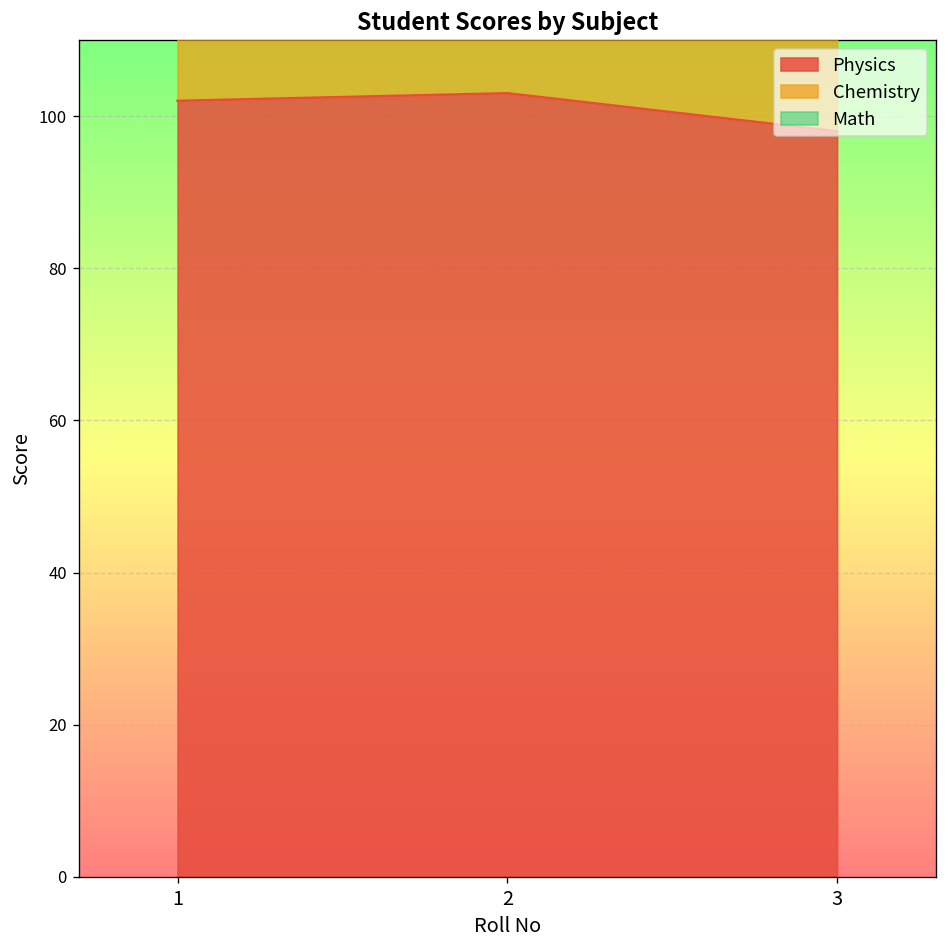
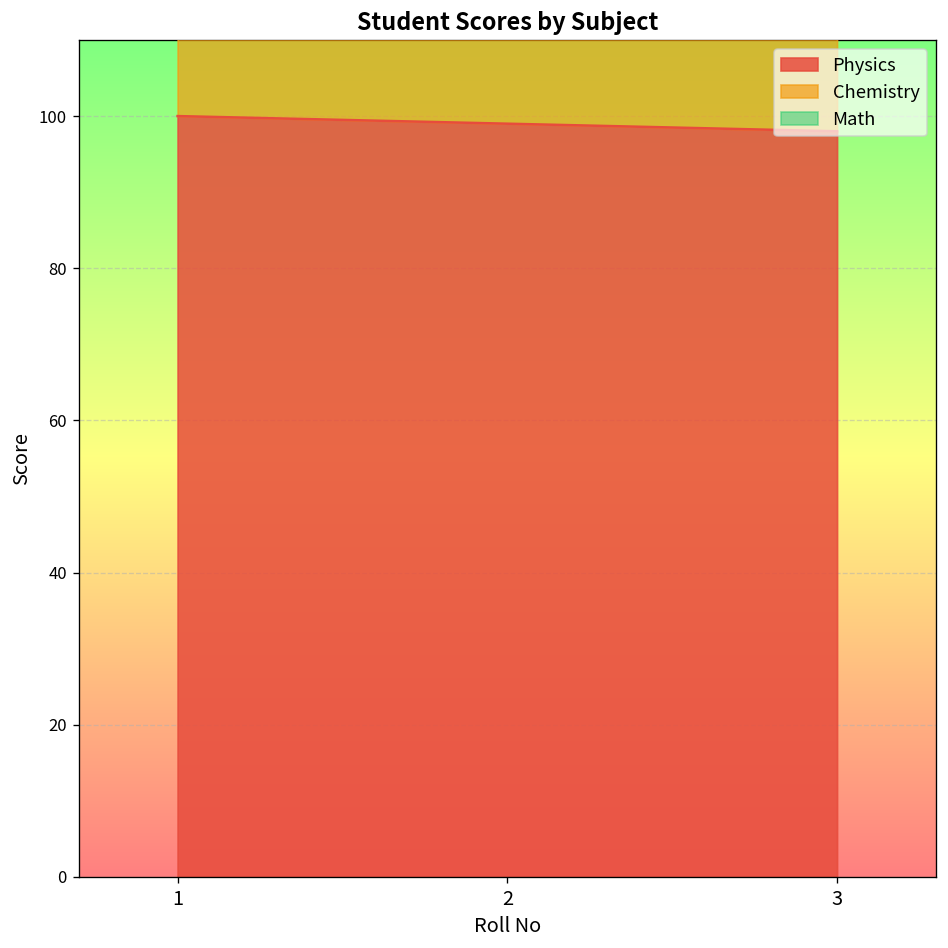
  {
    "Physics": {
-     "1": 102,
-     "2": 103
+     "1": 100,
+     "2": 99
    }
  }
